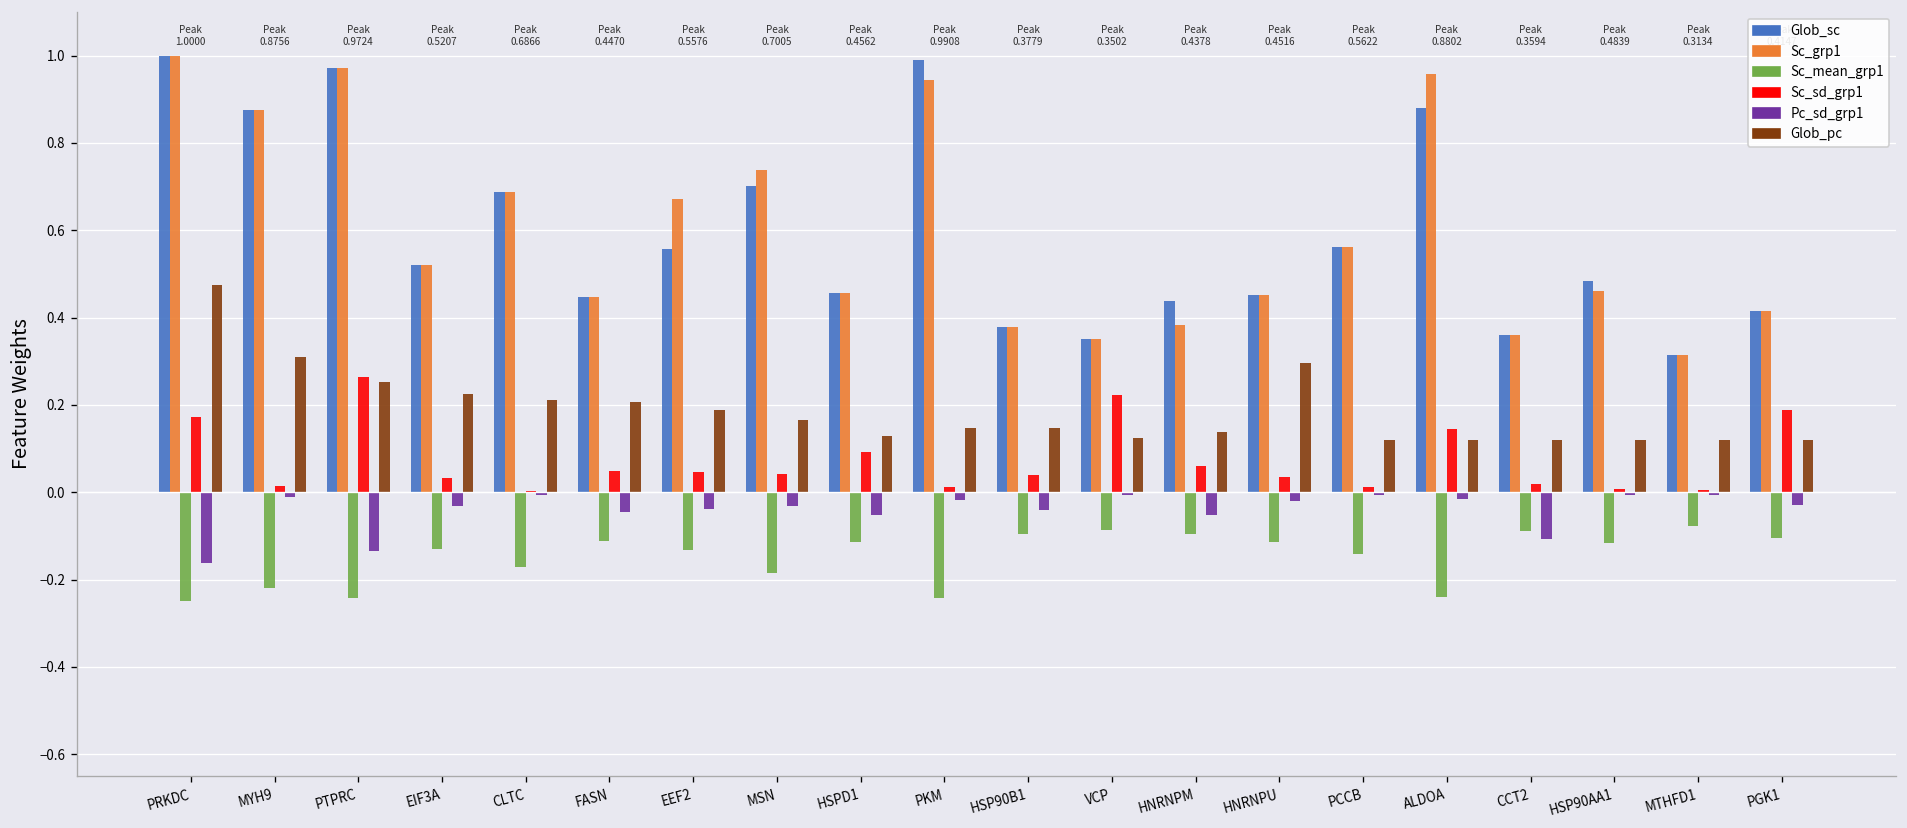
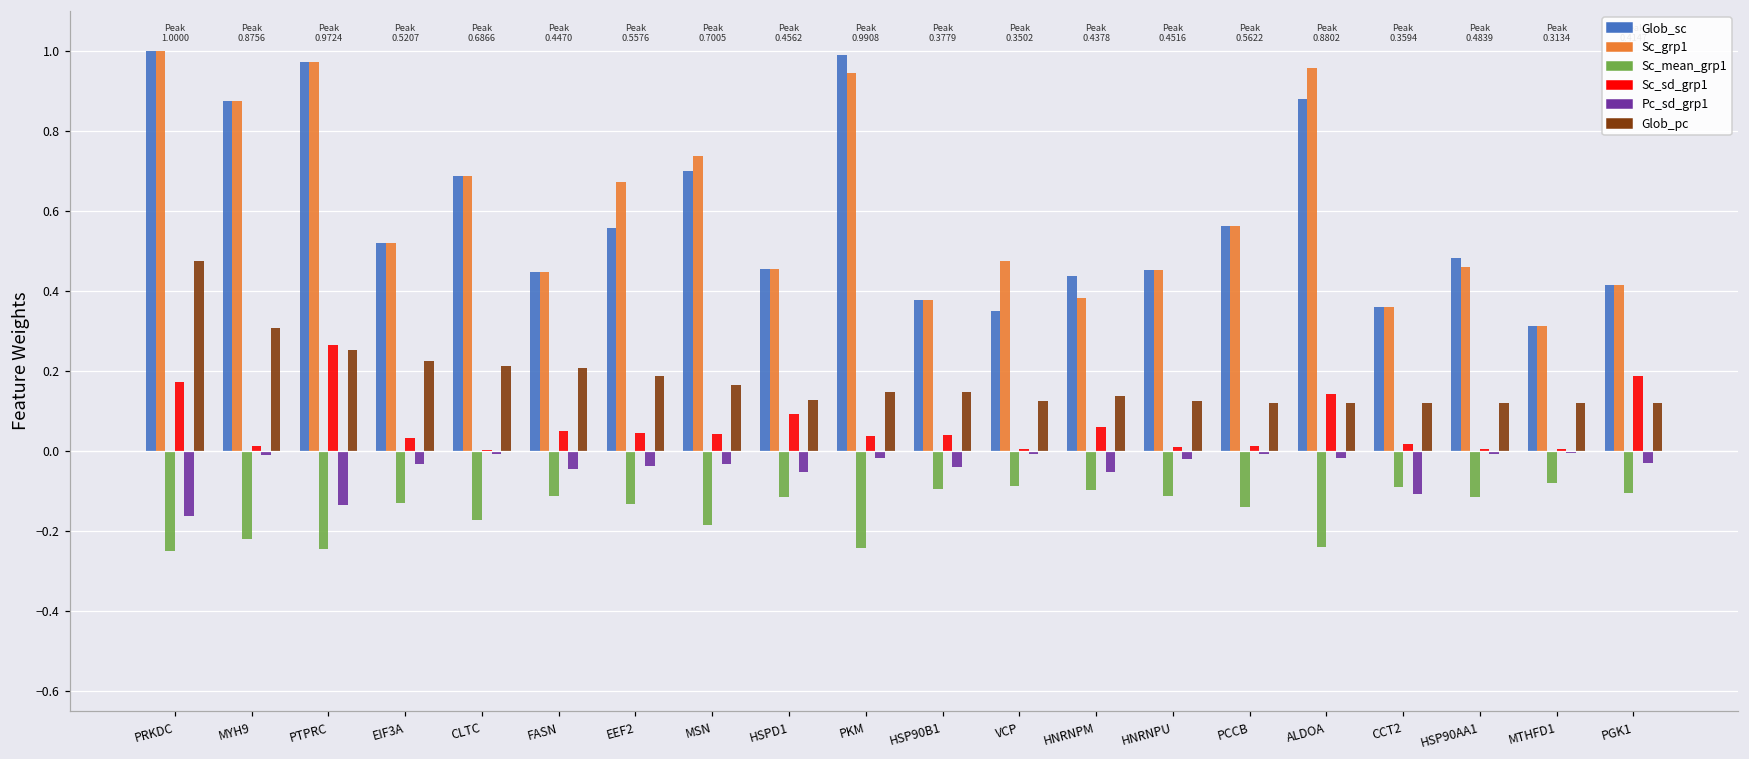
  {
    "Glob_sc": {
      "PKM": 0.9908
    },
    "Sc_grp1": {
      "MYH9": 0.88,
      "EIF3A": 0.52,
      "CLTC": 0.69,
      "FASN": 0.45,
      "EEF2": 0.67,
      "MSN": 0.74,
      "HSPD1": 0.46,
      "PKM": 0.94,
      "HSP90B1": 0.38,
-     "VCP": 0.35,
+     "VCP": 0.47,
      "HNRNPM": 0.38,
      "HNRNPU": 0.45,
      "PCCB": 0.56,
      "CCT2": 0.36,
      "HSP90AA1": 0.46,
      "MTHFD1": 0.31,
      "PGK1": 0.41
    },
    "Sc_mean_grp1": {
      "PRKDC": -0.25,
      "MYH9": -0.22,
      "PTPRC": -0.24,
      "EIF3A": -0.13,
      "CLTC": -0.17,
      "FASN": -0.11,
      "EEF2": -0.13,
      "MSN": -0.18,
      "HSPD1": -0.11,
      "PKM": -0.24,
      "HSP90B1": -0.09,
      "VCP": -0.09,
      "HNRNPM": -0.10,
      "HNRNPU": -0.11,
      "PCCB": -0.14,
      "ALDOA": -0.24,
      "CCT2": -0.09,
      "HSP90AA1": -0.12,
      "MTHFD1": -0.08,
      "PGK1": -0.10
    },
    "Sc_sd_grp1": {
      "PRKDC": 0.17,
      "MYH9": 0.01,
      "PTPRC": 0.26,
      "EIF3A": 0.03,
      "FASN": 0.05,
      "EEF2": 0.05,
      "MSN": 0.04,
      "HSPD1": 0.09,
-     "PKM": 0.01,
+     "PKM": 0.04,
      "HSP90B1": 0.04,
-     "VCP": 0.22,
+     "VCP": 0.01,
      "HNRNPM": 0.06,
-     "HNRNPU": 0.04,
+     "HNRNPU": 0.01,
      "PCCB": 0.01,
      "ALDOA": 0.14,
      "CCT2": 0.02,
      "PGK1": 0.19
    },
    "Pc_sd_grp1": {
      "PRKDC": -0.16,
      "MYH9": -0.01,
      "PTPRC": -0.13,
      "EIF3A": -0.03,
      "FASN": -0.04,
      "EEF2": -0.04,
      "MSN": -0.03,
      "HSPD1": -0.05,
      "PKM": -0.02,
      "HSP90B1": -0.04,
      "HNRNPM": -0.05,
      "HNRNPU": -0.02,
      "ALDOA": -0.02,
      "CCT2": -0.11,
      "PGK1": -0.03
    },
    "Glob_pc": {
      "PRKDC": 0.47,
      "MYH9": 0.31,
      "PTPRC": 0.25,
      "EIF3A": 0.23,
      "CLTC": 0.21,
      "FASN": 0.21,
      "EEF2": 0.19,
      "MSN": 0.17,
      "HSPD1": 0.13,
      "PKM": 0.15,
      "HSP90B1": 0.15,
      "VCP": 0.12,
      "HNRNPM": 0.14,
-     "HNRNPU": 0.29,
+     "HNRNPU": 0.12,
      "PCCB": 0.12,
      "ALDOA": 0.12,
      "CCT2": 0.12,
      "HSP90AA1": 0.12,
      "MTHFD1": 0.12,
      "PGK1": 0.12
    }
  }
